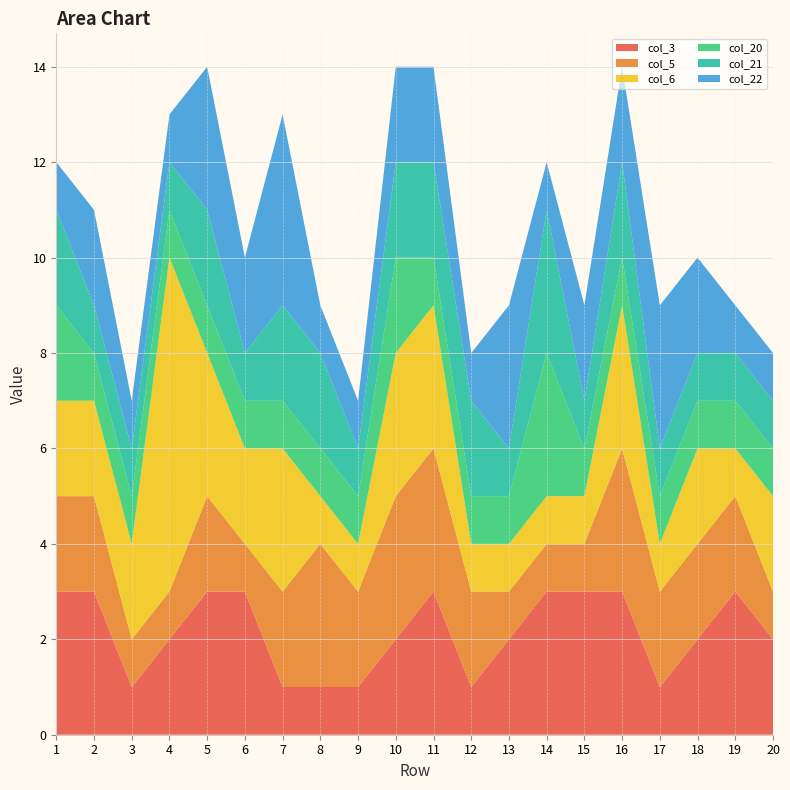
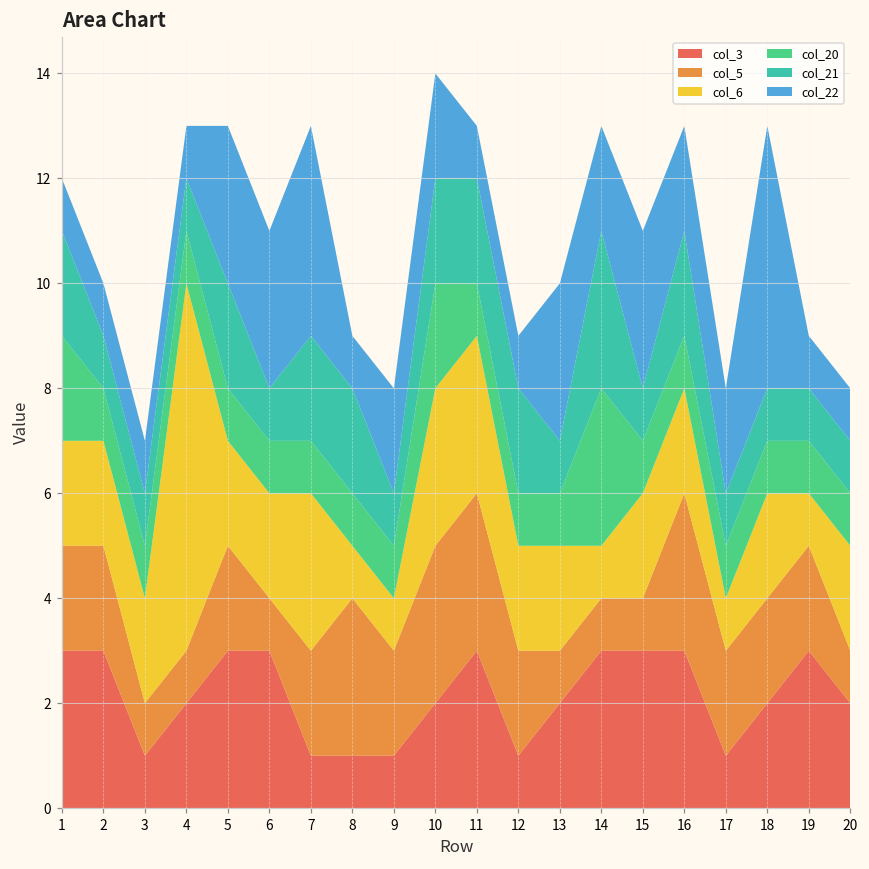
  {
    "col_6": {
      "1": 2,
      "2": 2,
      "3": 2,
      "4": 7,
-     "5": 3,
+     "5": 2,
      "6": 2,
      "7": 3,
      "8": 1,
      "9": 1,
      "10": 3,
      "11": 3,
-     "12": 1,
-     "13": 1,
+     "12": 2,
+     "13": 2,
      "14": 1,
-     "15": 1,
-     "16": 3,
+     "15": 2,
+     "16": 2,
      "17": 1,
      "18": 2,
      "19": 1,
      "20": 2
    },
    "col_22": {
      "1": 1,
-     "2": 2,
+     "2": 1,
      "3": 1,
      "4": 1,
      "5": 3,
-     "6": 2,
+     "6": 3,
      "7": 4,
      "8": 1,
-     "9": 1,
+     "9": 2,
      "10": 2,
-     "11": 2,
+     "11": 1,
      "12": 1,
      "13": 3,
-     "14": 1,
-     "15": 2,
-     "17": 3,
-     "18": 2,
+     "14": 2,
+     "15": 3,
+     "17": 2,
+     "18": 5,
      "19": 1,
      "20": 1
    }
  }
